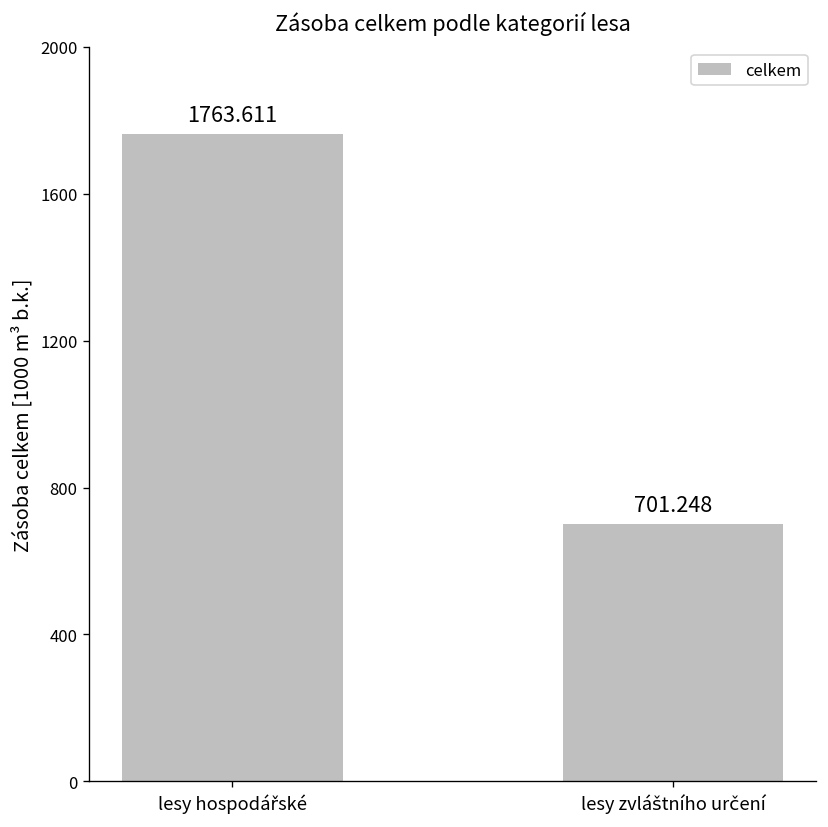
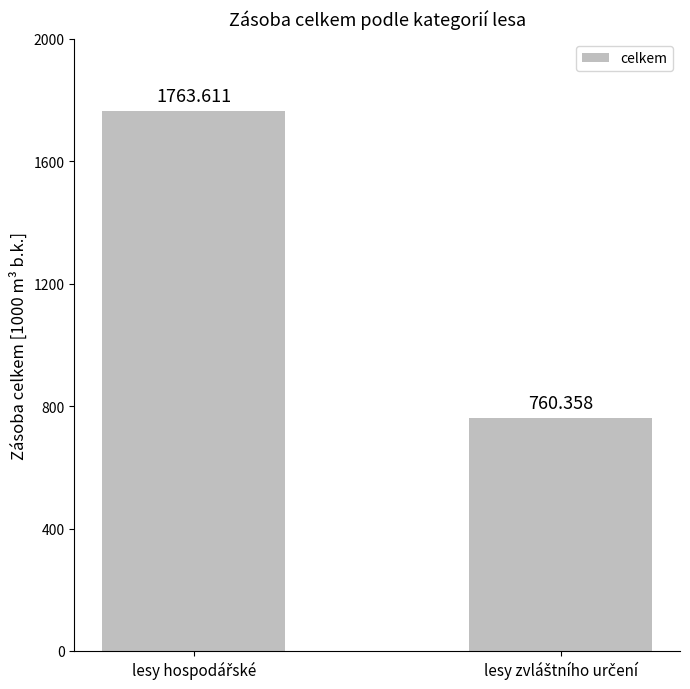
  {
    "lesy hospodářské": 1763.611,
-   "lesy zvláštního určení": 701.248
+   "lesy zvláštního určení": 760.358
  }
